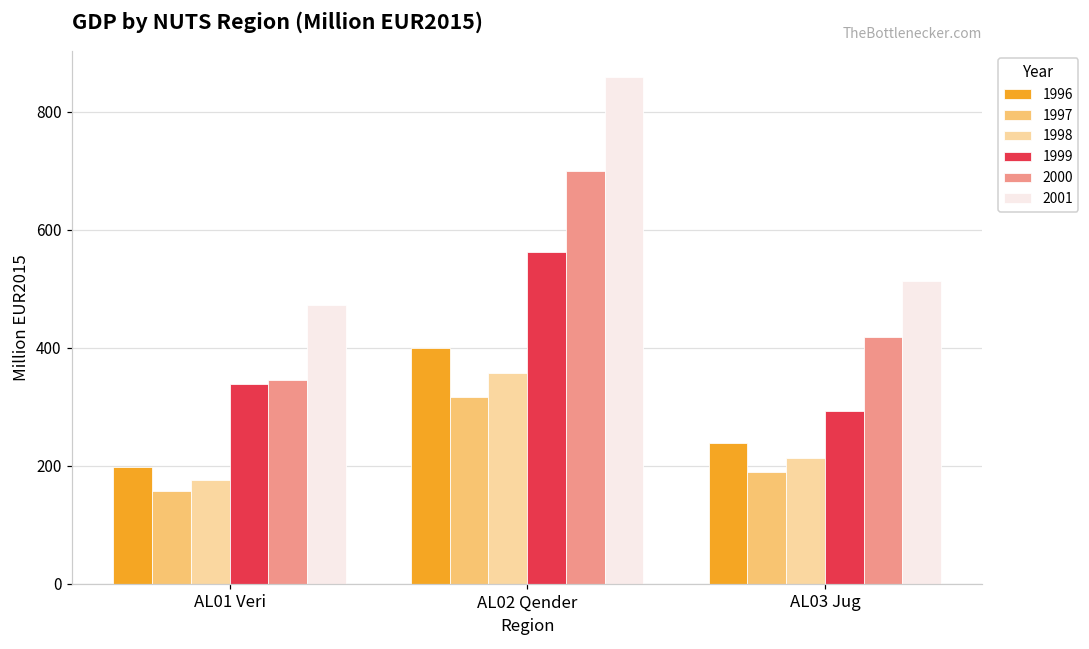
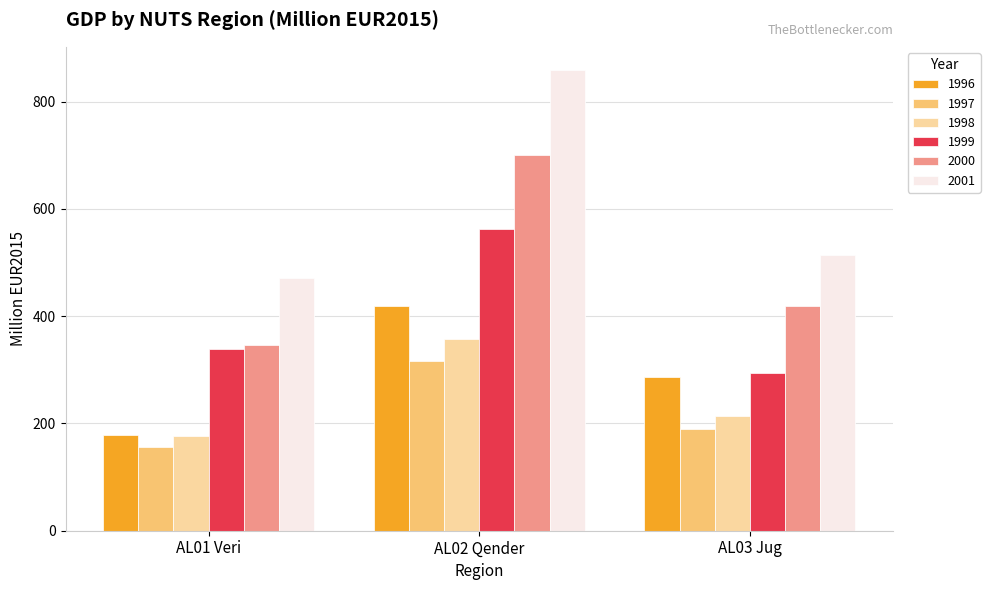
  {
    "1996": {
-     "AL01 Veri": 200,
-     "AL02 Qender": 400,
-     "AL03 Jug": 240
+     "AL01 Veri": 180,
+     "AL02 Qender": 420,
+     "AL03 Jug": 290
    },
    "1999": {
      "AL01 Veri": 340,
      "AL02 Qender": 560,
      "AL03 Jug": 290
    },
    "2001": {
      "AL01 Veri": 470,
      "AL02 Qender": 860,
      "AL03 Jug": 510
    }
  }
